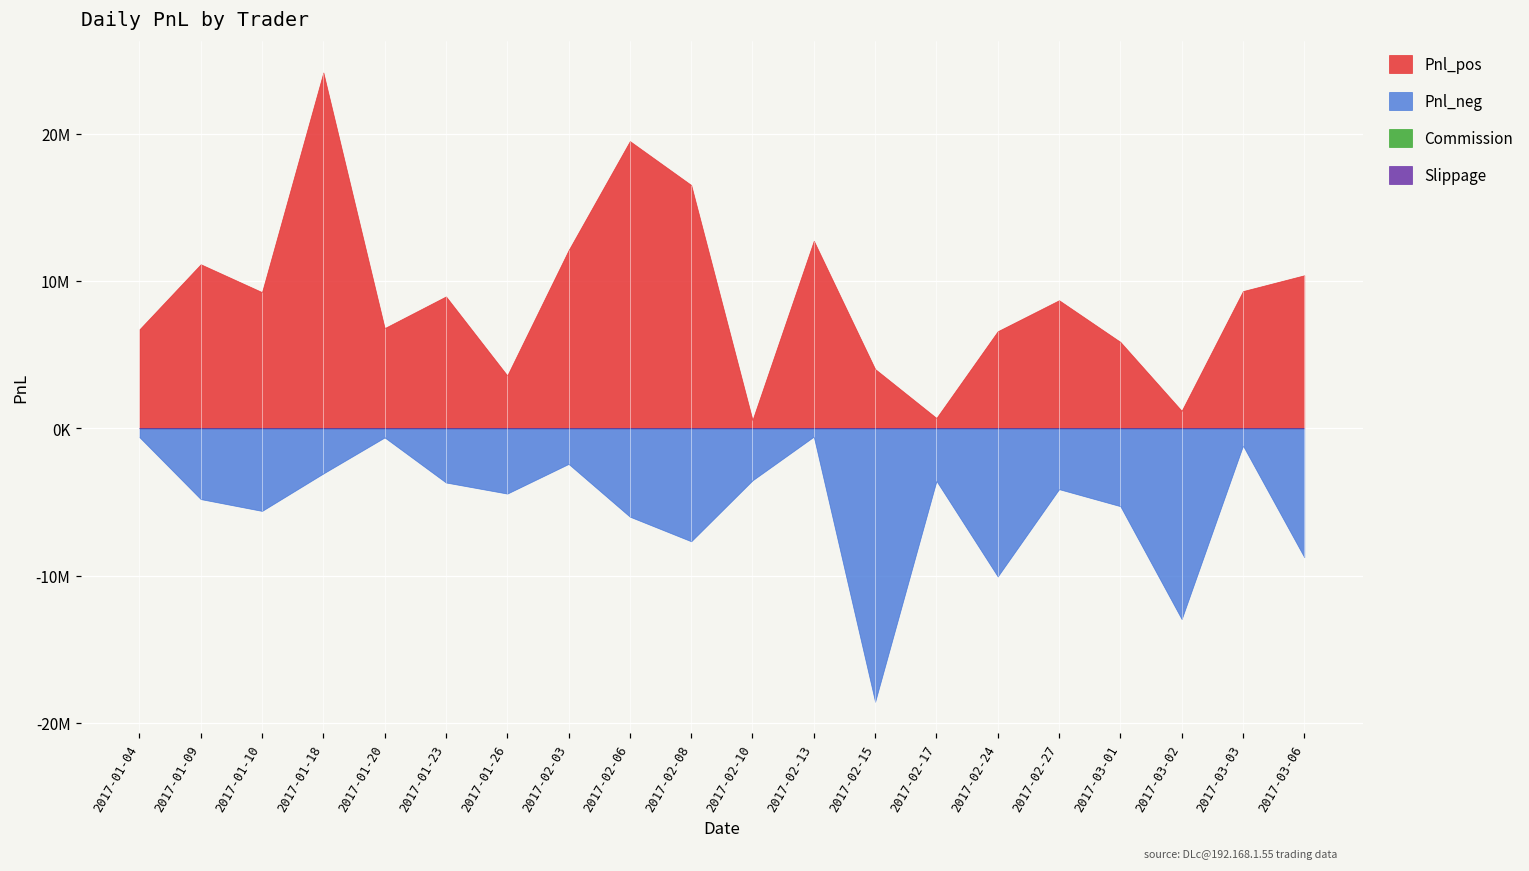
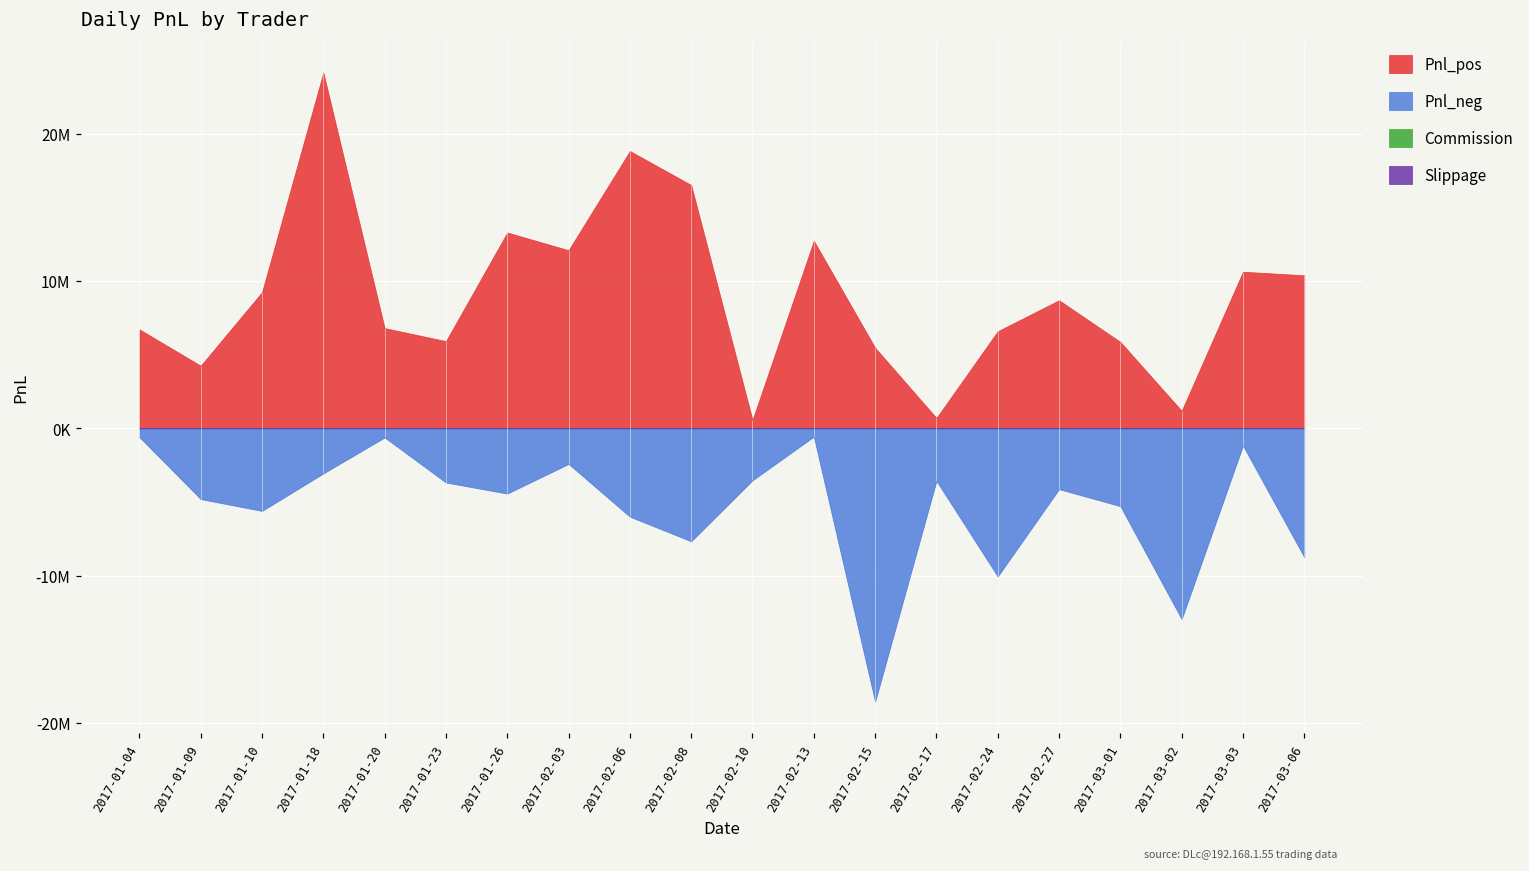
  {
    "Pnl_pos": {
      "2017-01-04": 6700000,
-     "2017-01-09": 11100000,
+     "2017-01-09": 4300000,
      "2017-01-10": 9200000,
      "2017-01-18": 24100000,
      "2017-01-20": 6800000,
-     "2017-01-23": 9000000,
-     "2017-01-26": 3600000,
+     "2017-01-23": 5900000,
+     "2017-01-26": 13300000,
      "2017-02-03": 12100000,
-     "2017-02-06": 19500000,
+     "2017-02-06": 18800000,
      "2017-02-08": 16500000,
      "2017-02-10": 600000,
      "2017-02-13": 12700000,
-     "2017-02-15": 4000000,
+     "2017-02-15": 5500000,
      "2017-02-17": 700000,
      "2017-02-24": 6600000,
      "2017-02-27": 8700000,
      "2017-03-01": 5900000,
      "2017-03-02": 1200000,
-     "2017-03-03": 9300000,
+     "2017-03-03": 10600000,
      "2017-03-06": 10400000
    },
    "Slippage": {
      "2017-01-04": 0,
      "2017-01-09": 0,
      "2017-01-10": 0,
      "2017-01-18": 0,
      "2017-01-20": 0,
      "2017-01-23": 0,
      "2017-01-26": 0,
      "2017-02-03": 0,
      "2017-02-06": 0,
      "2017-02-08": 0,
      "2017-02-10": 0,
      "2017-02-13": 0,
      "2017-02-15": 0,
      "2017-02-17": 0,
      "2017-02-24": 0,
      "2017-02-27": 0,
      "2017-03-01": 0,
      "2017-03-02": 0,
      "2017-03-03": 0,
      "2017-03-06": 0
    }
  }
